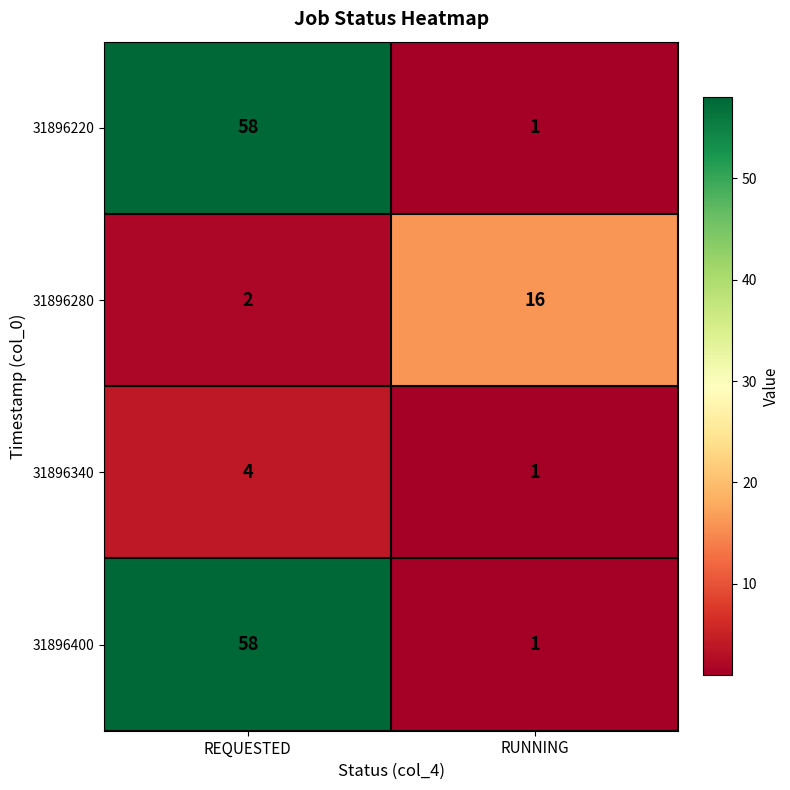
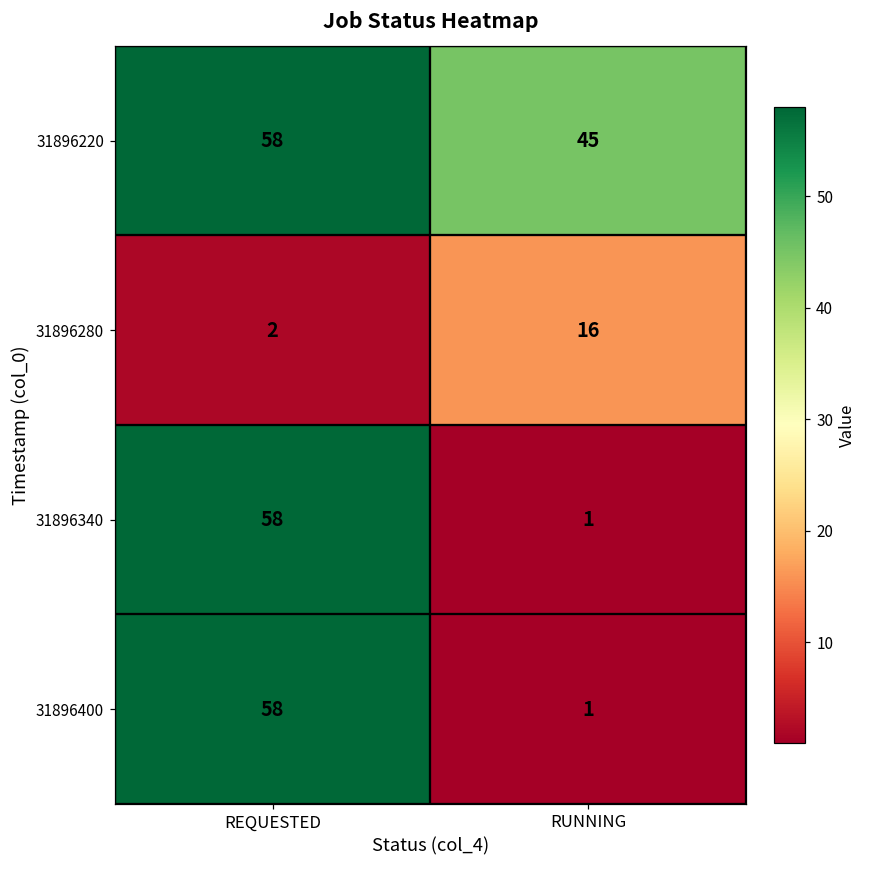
  {
    "31896220": {
      "REQUESTED": 58,
-     "RUNNING": 1
+     "RUNNING": 45
    },
    "31896280": {
      "REQUESTED": 2,
      "RUNNING": 16
    },
    "31896340": {
-     "REQUESTED": 4,
+     "REQUESTED": 58,
      "RUNNING": 1
    },
    "31896400": {
      "REQUESTED": 58,
      "RUNNING": 1
    }
  }
